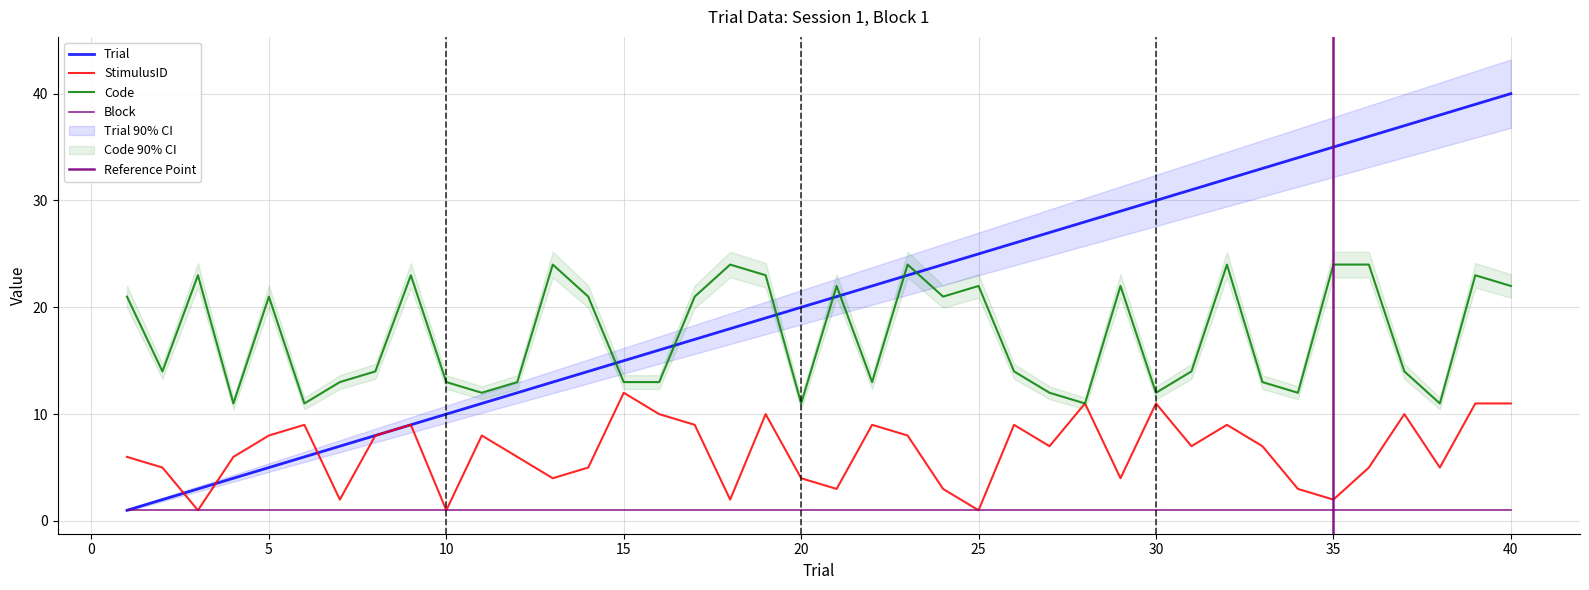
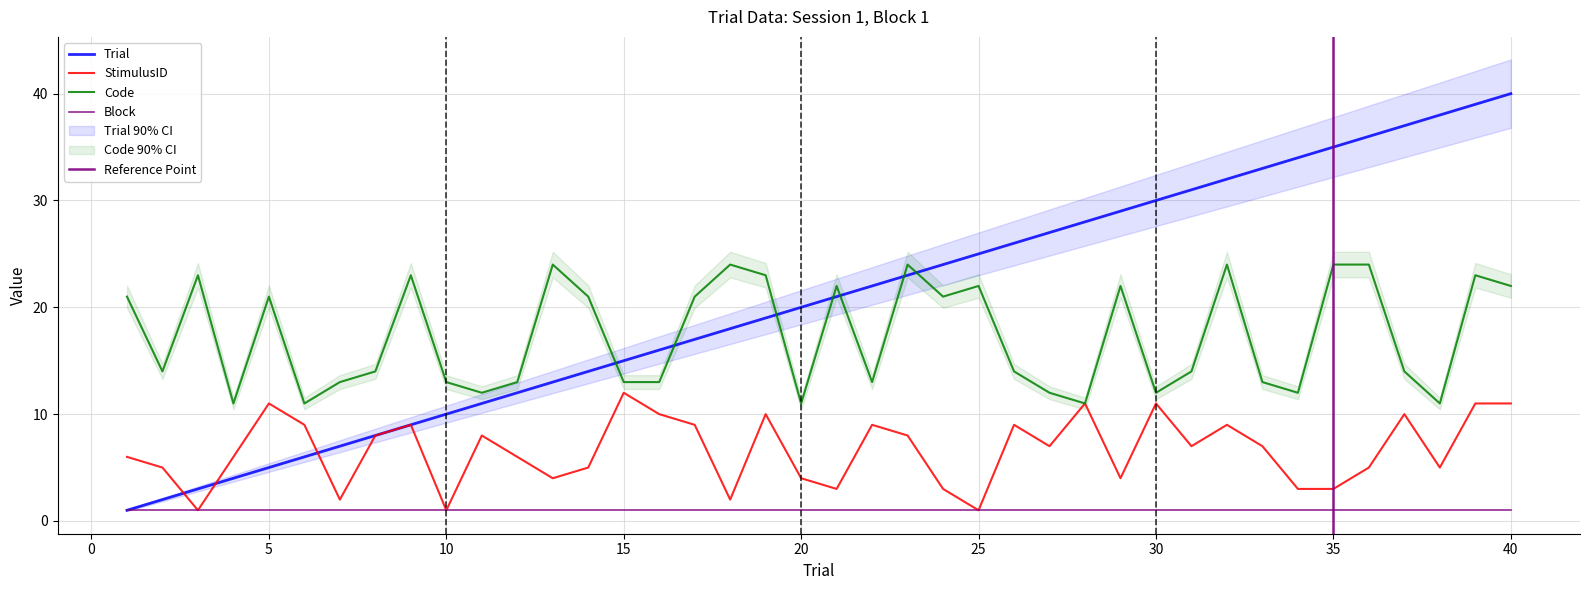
  {
    "StimulusID": {
-     "5": 8,
+     "5": 11,
      "15": 12,
      "20": 4,
      "30": 11,
-     "35": 2,
+     "35": 3,
      "40": 11
    },
    "Block": {
      "5": 1,
      "15": 1,
      "20": 1,
      "30": 1,
      "35": 1,
      "40": 1
    }
  }
